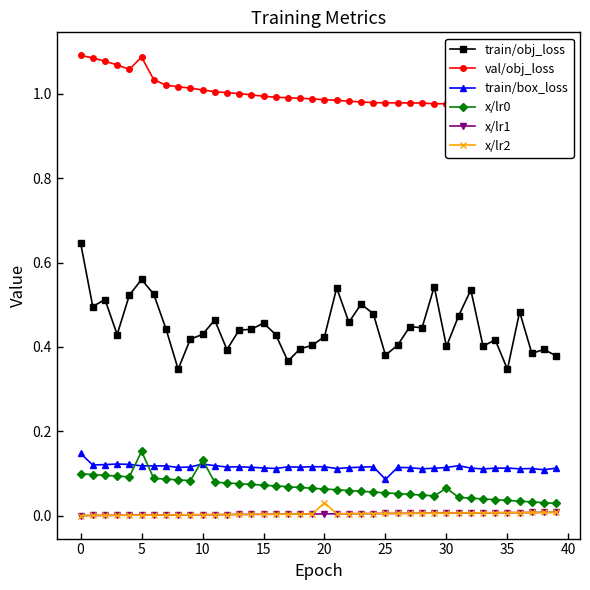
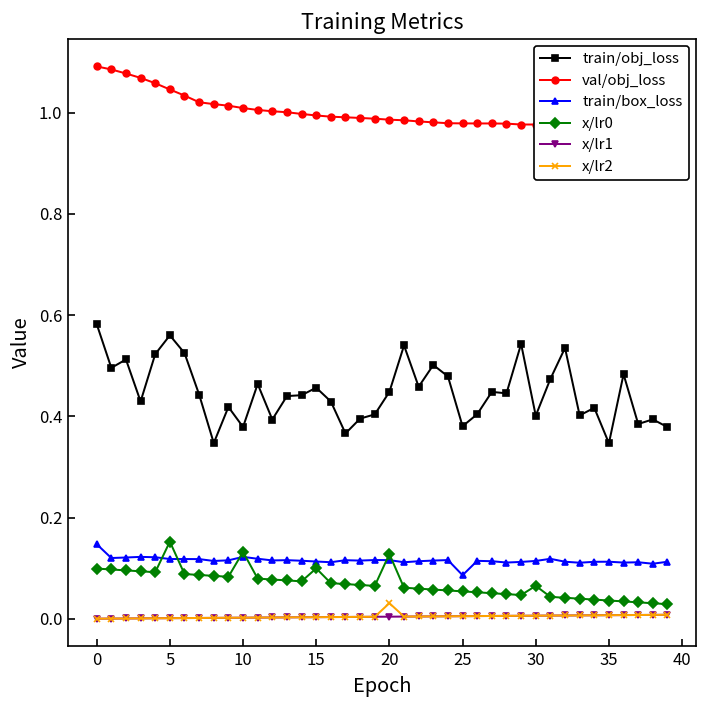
  {
    "train/obj_loss": {
-     "0": 0.65,
+     "0": 0.58,
      "5": 0.56,
-     "10": 0.43,
+     "10": 0.38,
      "15": 0.46,
-     "20": 0.42,
+     "20": 0.45,
      "25": 0.38,
      "30": 0.40,
      "35": 0.35
    },
    "val/obj_loss": {
      "0": 1.09,
-     "5": 1.09,
+     "5": 1.05,
      "10": 1.01,
      "15": 0.99,
      "20": 0.99,
      "25": 0.98
    },
    "train/box_loss": {
      "0": 0.15,
      "5": 0.12,
      "10": 0.12,
      "15": 0.11,
      "20": 0.12,
      "25": 0.09,
      "30": 0.11,
      "35": 0.11
    },
    "x/lr0": {
      "0": 0.10,
      "5": 0.15,
      "10": 0.13,
-     "15": 0.07,
-     "20": 0.06,
+     "15": 0.10,
+     "20": 0.13,
      "25": 0.05,
      "30": 0.06,
      "35": 0.04
    },
    "x/lr1": {
      "20": 0.00
    },
    "x/lr2": {
      "20": 0.03
    }
  }
